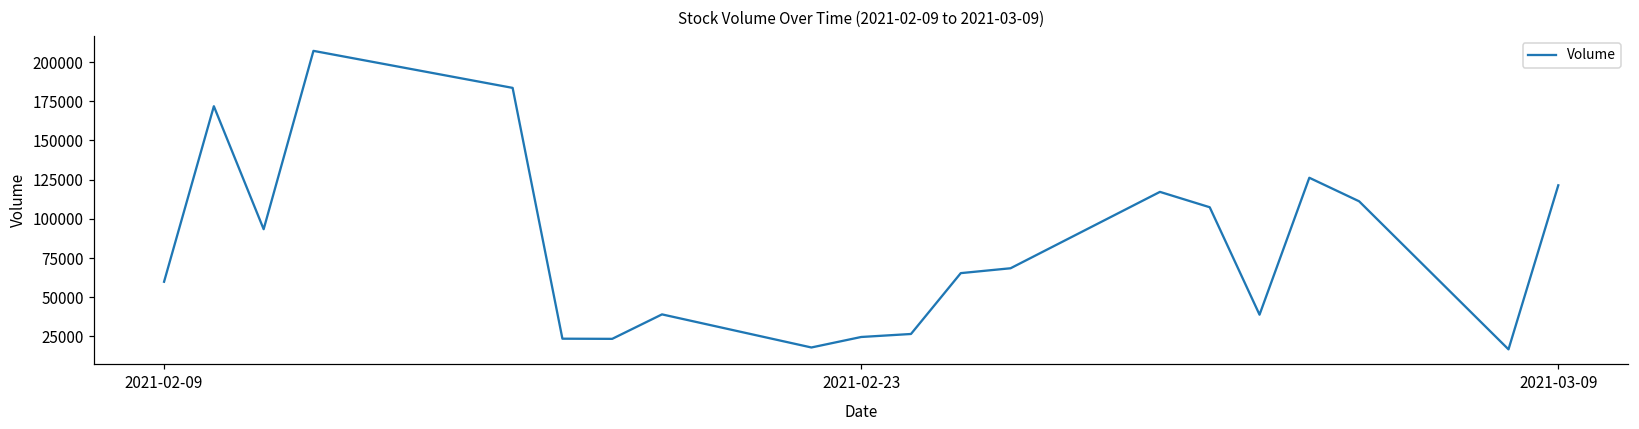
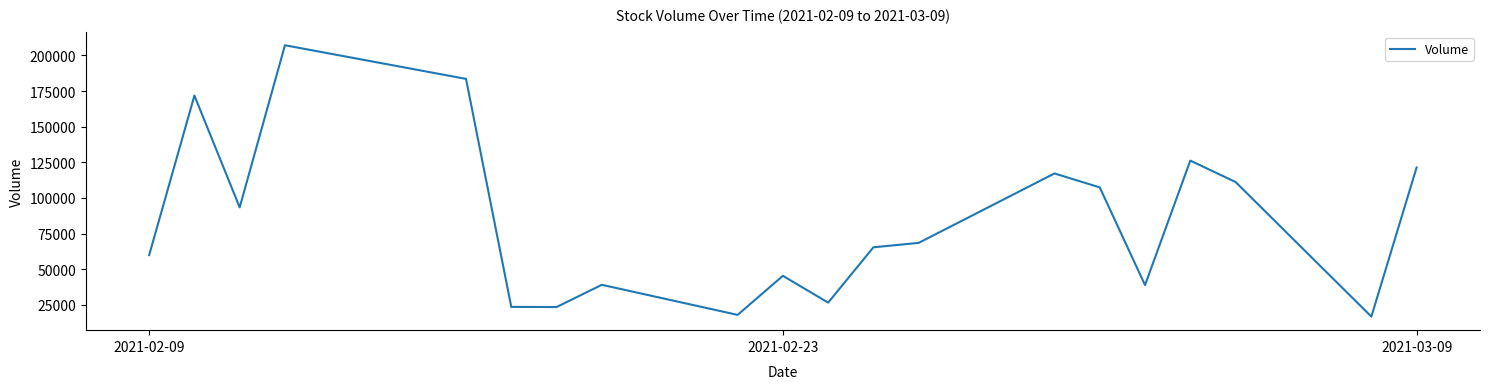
  {
    "2021-02-09": 60000,
-   "2021-02-23": 25000,
+   "2021-02-23": 45000,
    "2021-03-09": 121000
  }
